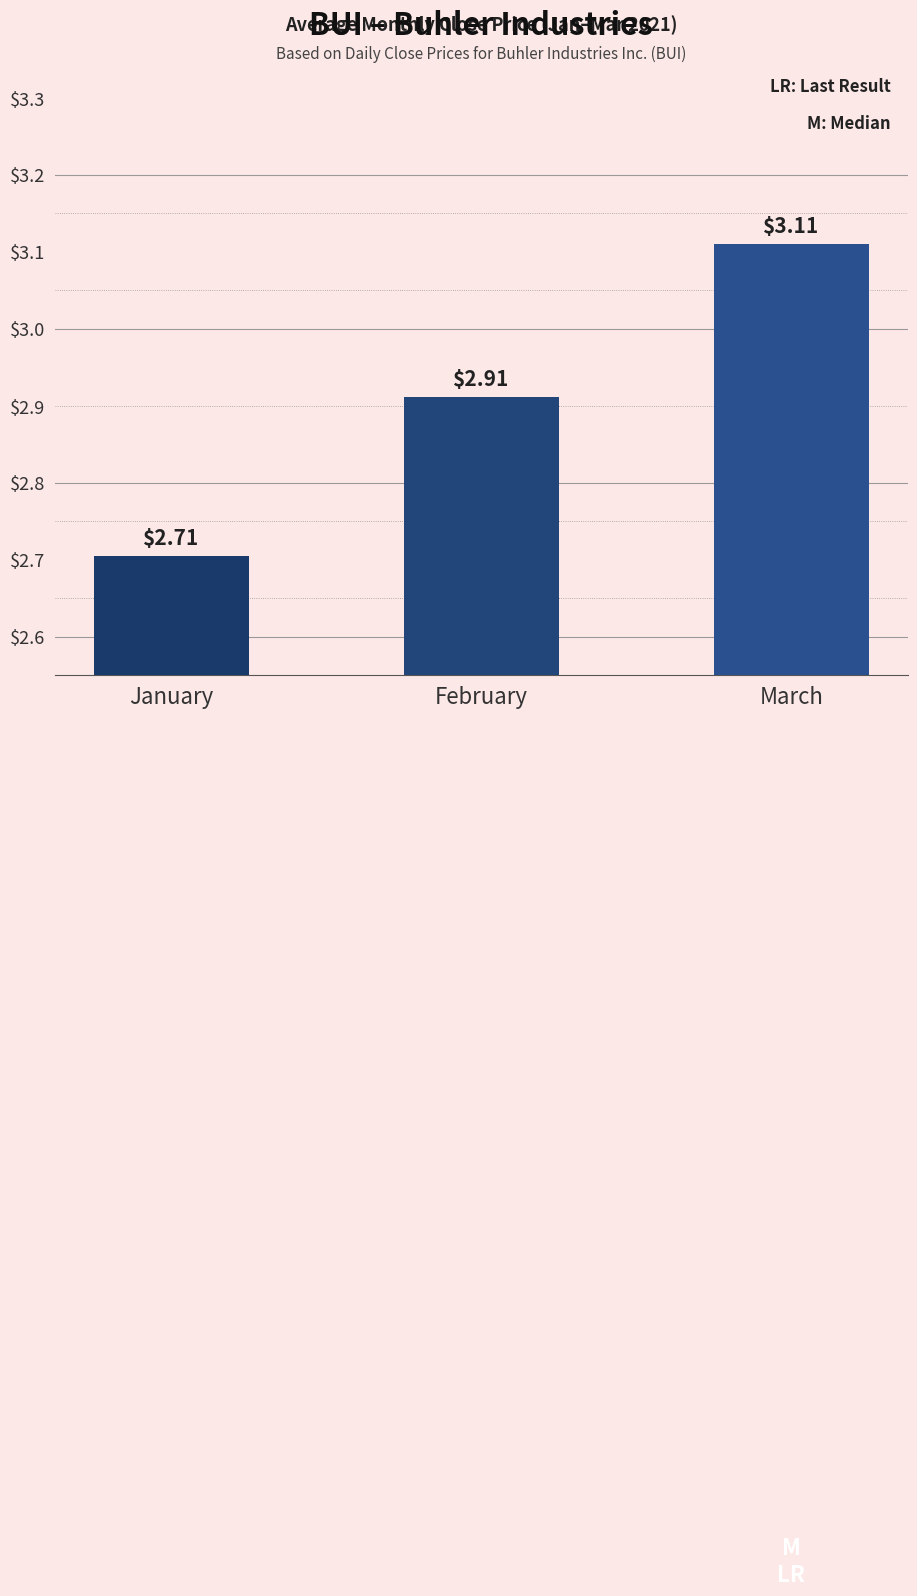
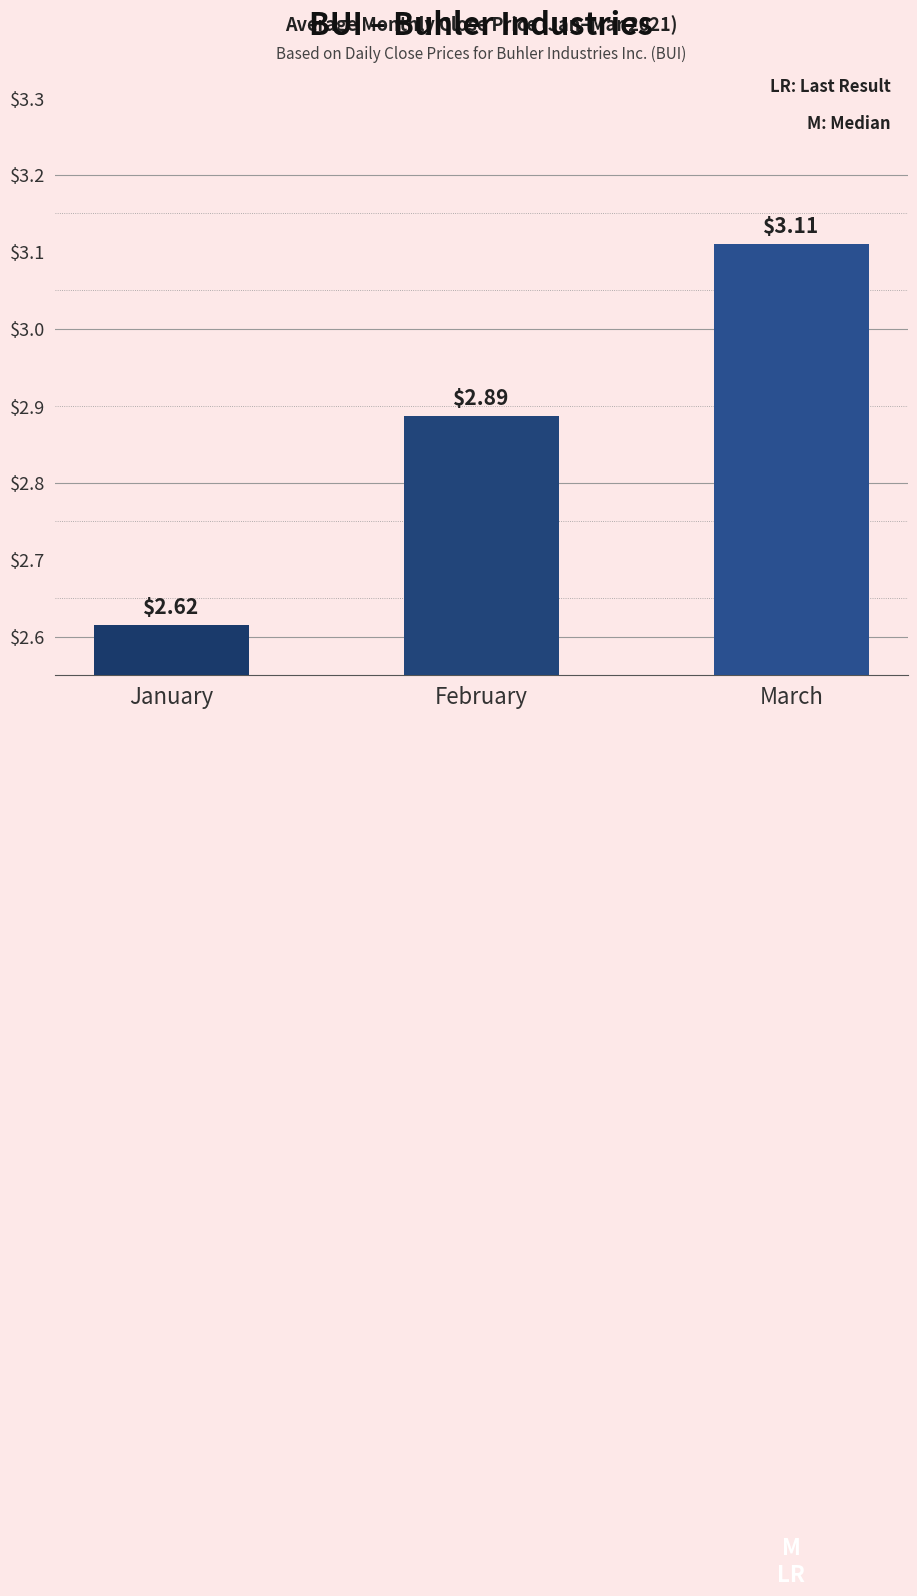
  {
-   "January": "$2.71",
-   "February": "$2.91",
+   "January": "$2.62",
+   "February": "$2.89",
    "March": "$3.11"
  }
